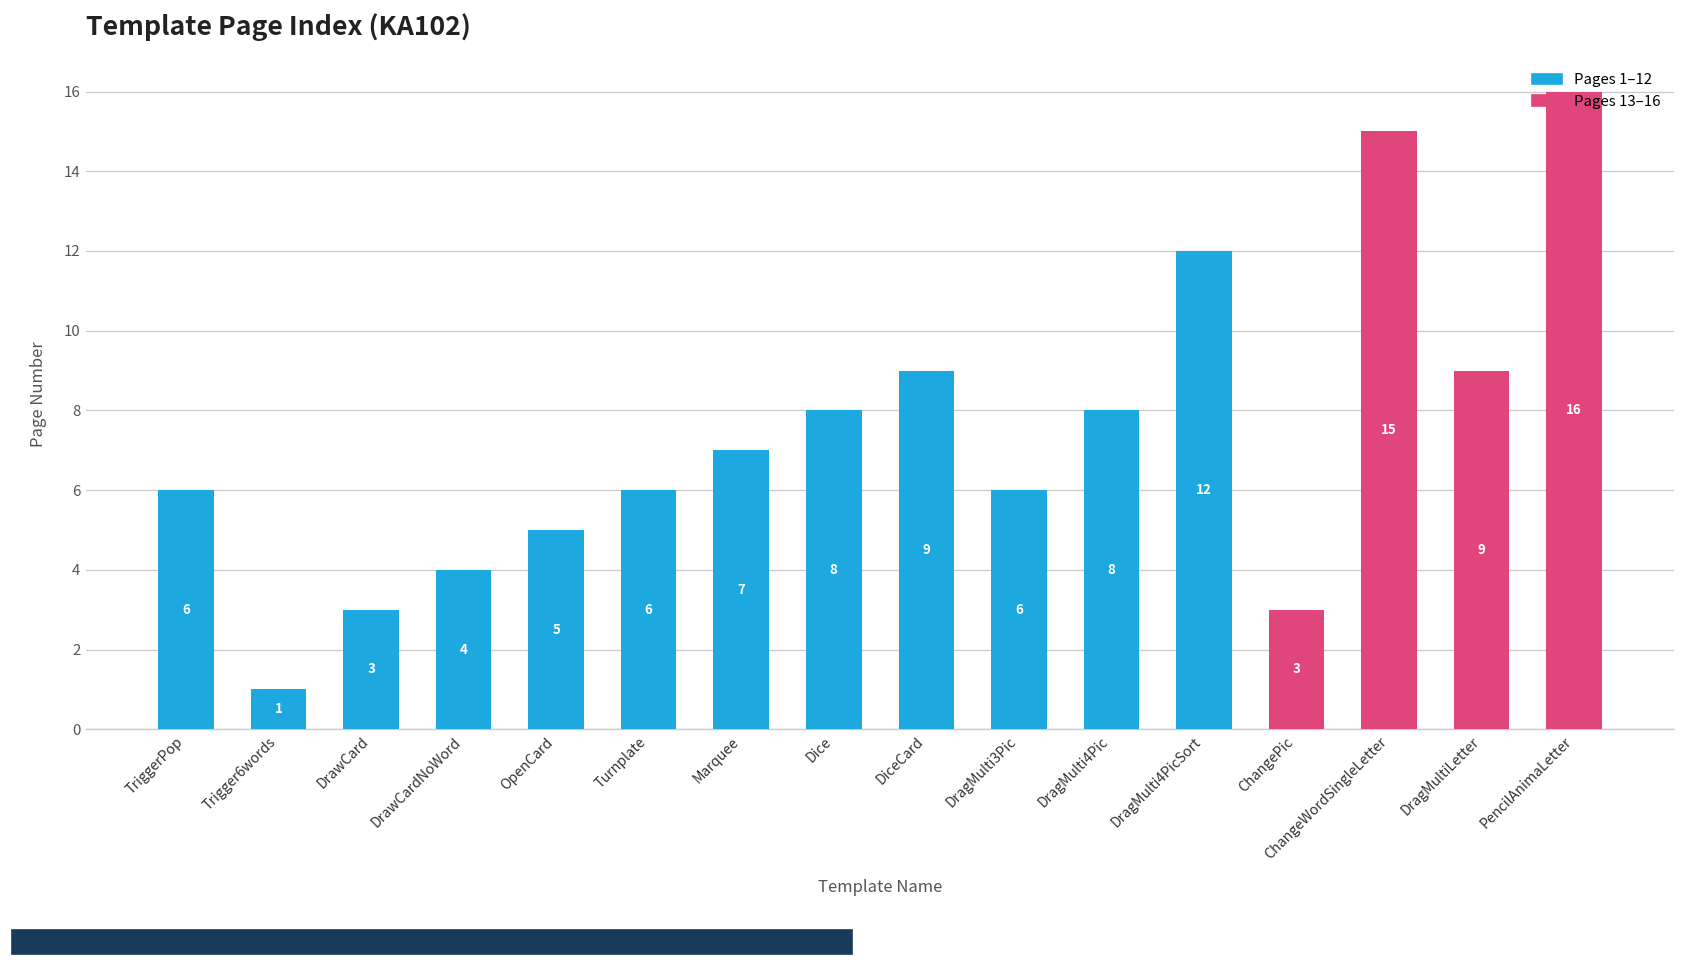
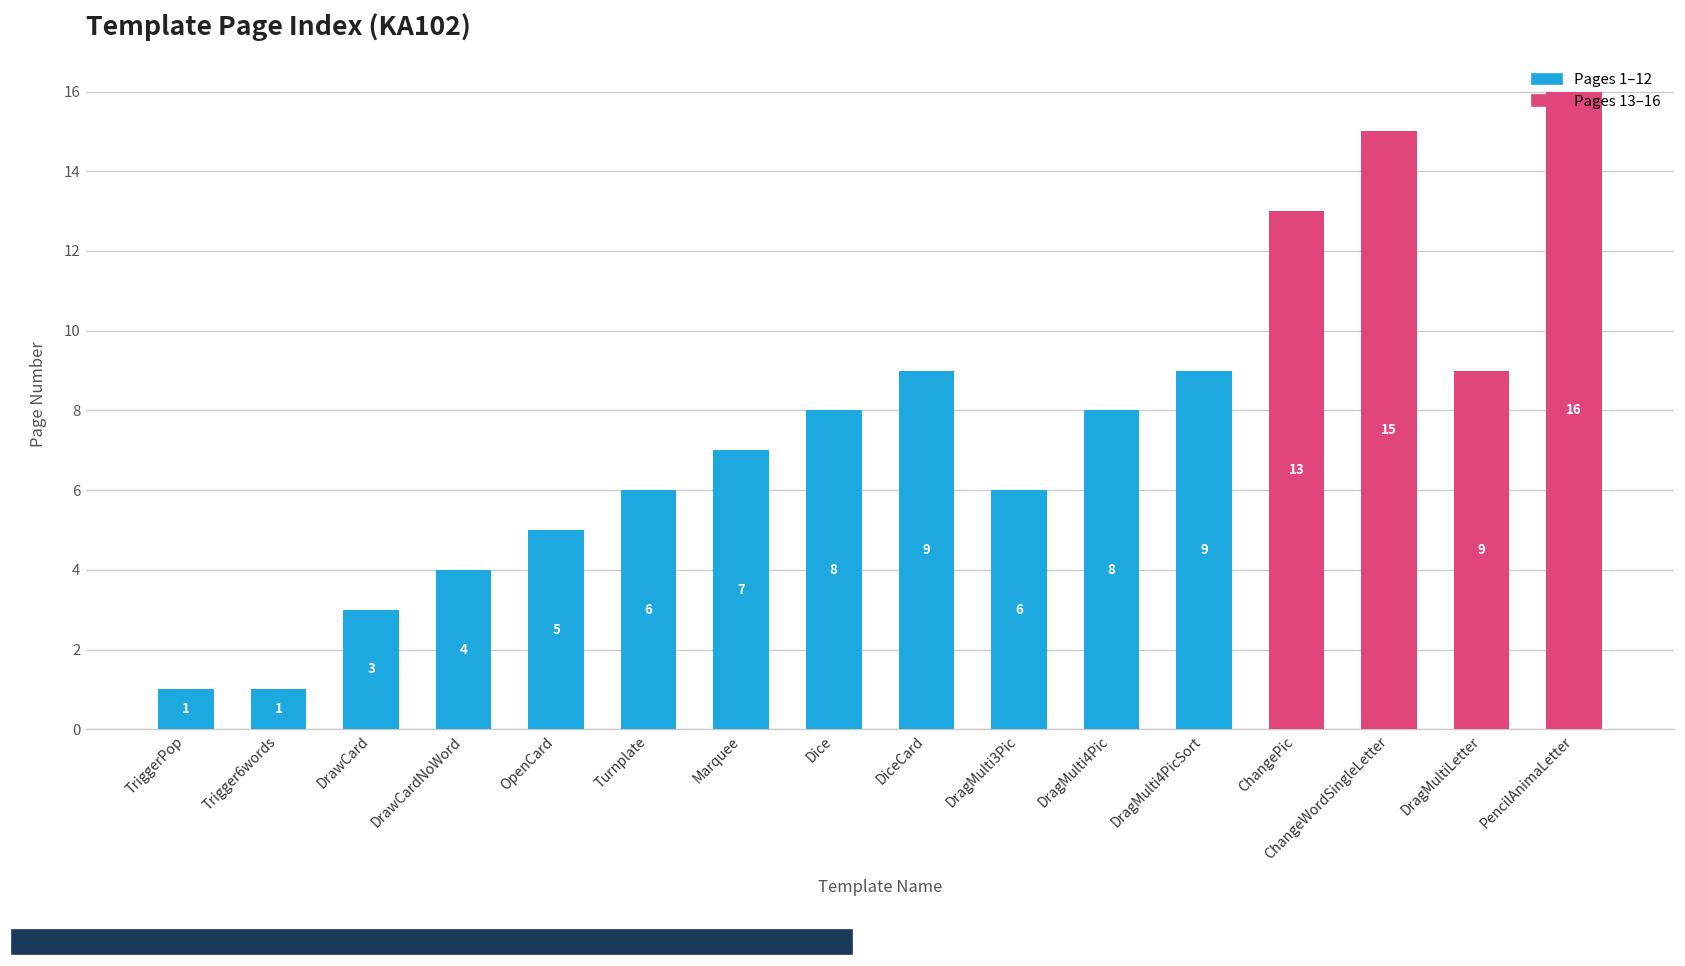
  {
-   "TriggerPop": 6,
+   "TriggerPop": 1,
    "Trigger6words": 1,
    "DrawCard": 3,
    "DrawCardNoWord": 4,
    "OpenCard": 5,
    "Turnplate": 6,
    "Marquee": 7,
    "Dice": 8,
    "DiceCard": 9,
    "DragMulti3Pic": 6,
    "DragMulti4Pic": 8,
-   "DragMulti4PicSort": 12,
-   "ChangePic": 3,
+   "DragMulti4PicSort": 9,
+   "ChangePic": 13,
    "ChangeWordSingleLetter": 15,
    "DragMultiLetter": 9,
    "PencilAnimaLetter": 16
  }
